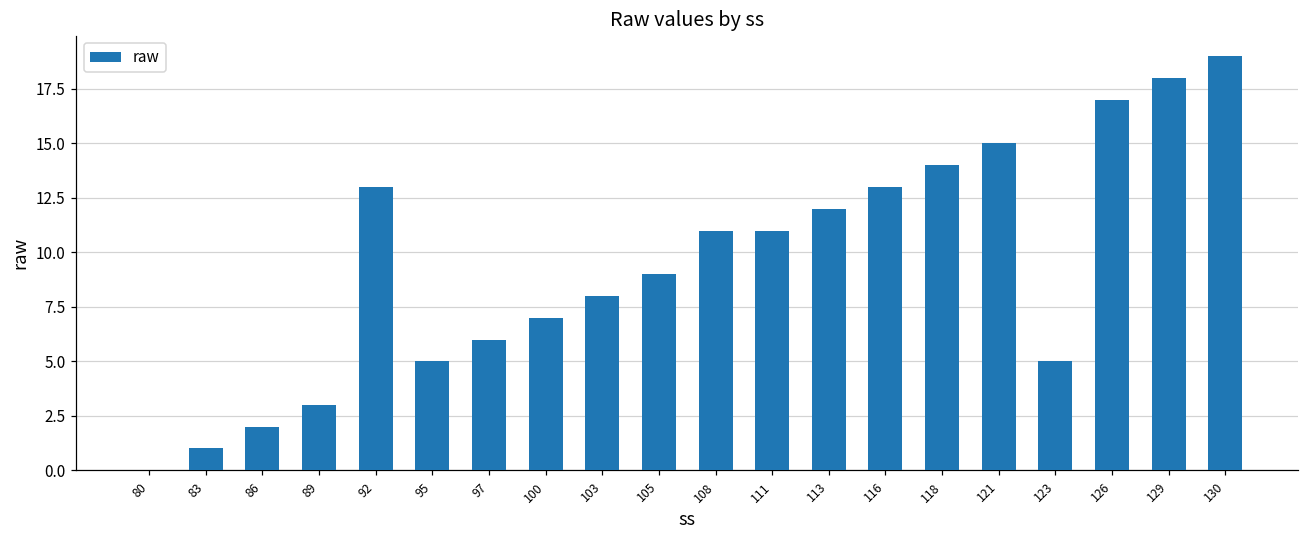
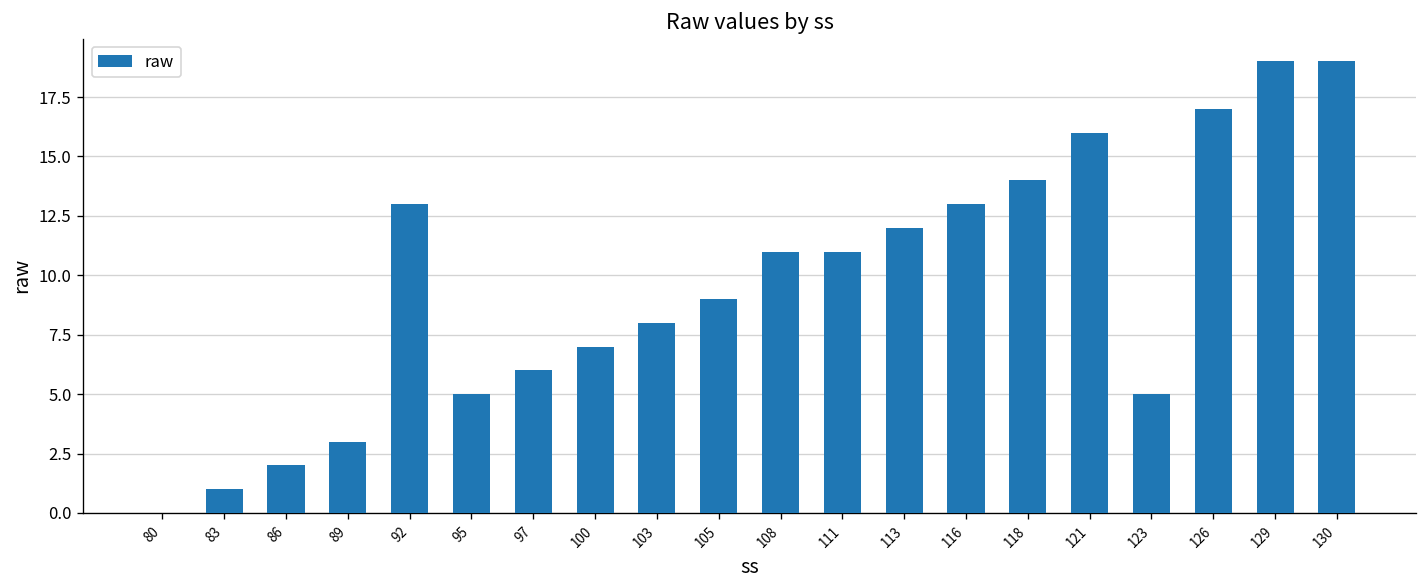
  {
    "80": 0,
    "83": 1,
    "86": 2,
    "89": 3,
    "92": 13,
    "95": 5,
    "97": 6,
    "100": 7,
    "103": 8,
    "105": 9,
    "108": 11,
    "111": 11,
    "113": 12,
    "116": 13,
    "118": 14,
-   "121": 15,
+   "121": 16,
    "123": 5,
    "126": 17,
-   "129": 18,
+   "129": 19,
    "130": 19
  }
